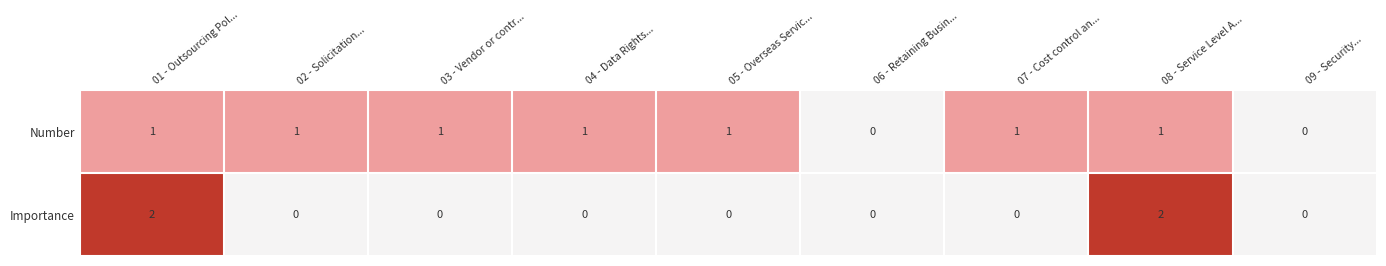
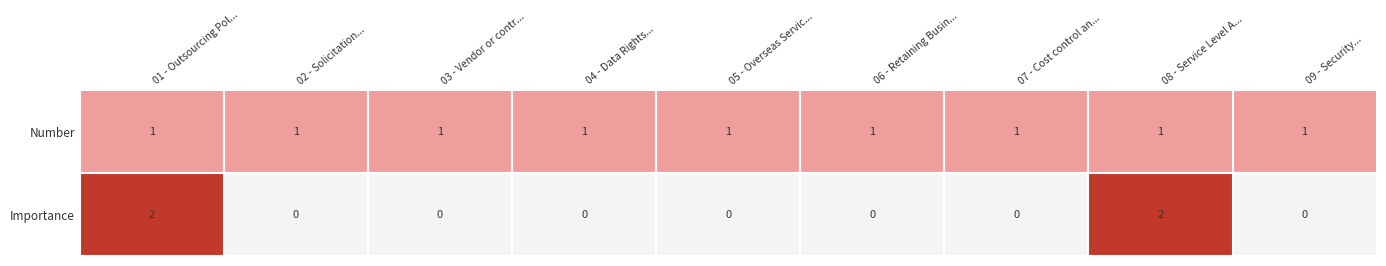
  {
    "Number": {
      "01 - Outsourcing Pol...": 1,
      "02 - Solicitation...": 1,
      "03 - Vendor or contr...": 1,
      "04 - Data Rights...": 1,
      "05 - Overseas Servic...": 1,
-     "06 - Retaining Busin...": 0,
+     "06 - Retaining Busin...": 1,
      "07 - Cost control an...": 1,
      "08 - Service Level A...": 1,
-     "09 - Security...": 0
+     "09 - Security...": 1
    },
    "Importance": {
      "01 - Outsourcing Pol...": 2,
      "02 - Solicitation...": 0,
      "03 - Vendor or contr...": 0,
      "04 - Data Rights...": 0,
      "05 - Overseas Servic...": 0,
      "06 - Retaining Busin...": 0,
      "07 - Cost control an...": 0,
      "08 - Service Level A...": 2,
      "09 - Security...": 0
    }
  }
